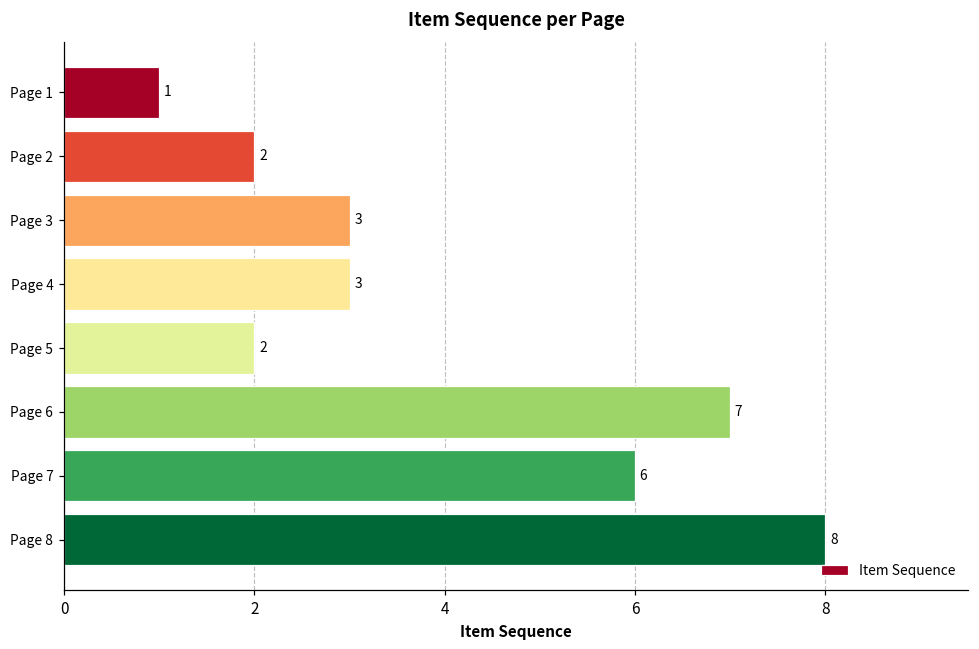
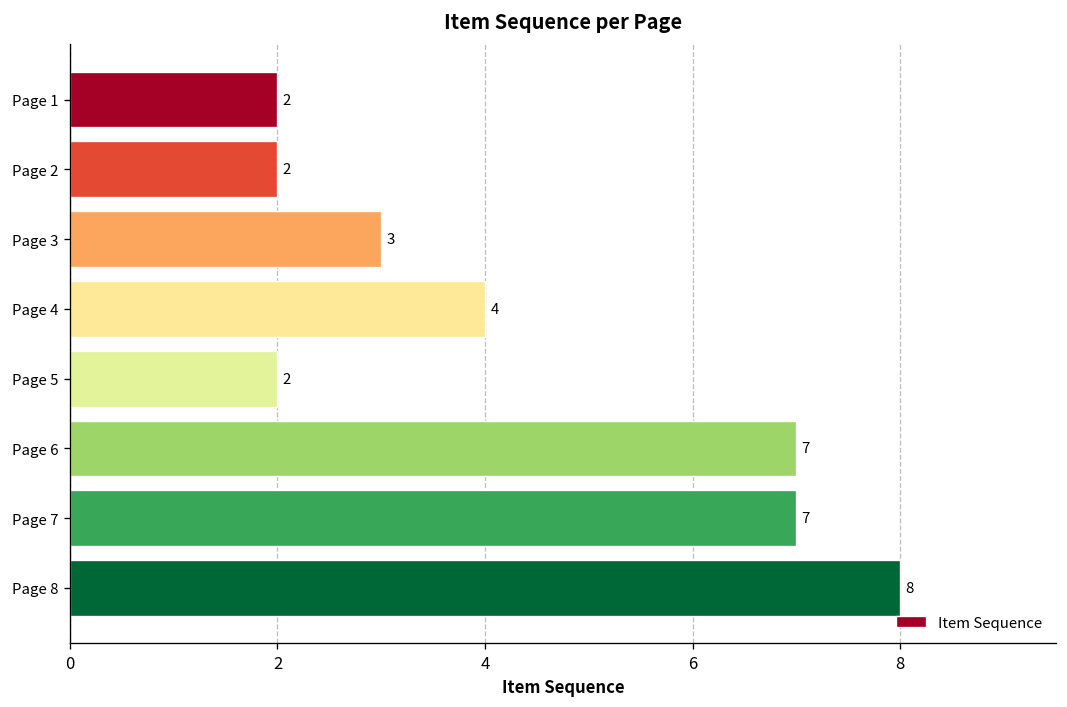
  {
-   "Page 1": 1,
+   "Page 1": 2,
    "Page 2": 2,
    "Page 3": 3,
-   "Page 4": 3,
+   "Page 4": 4,
    "Page 5": 2,
    "Page 6": 7,
-   "Page 7": 6,
+   "Page 7": 7,
    "Page 8": 8
  }
